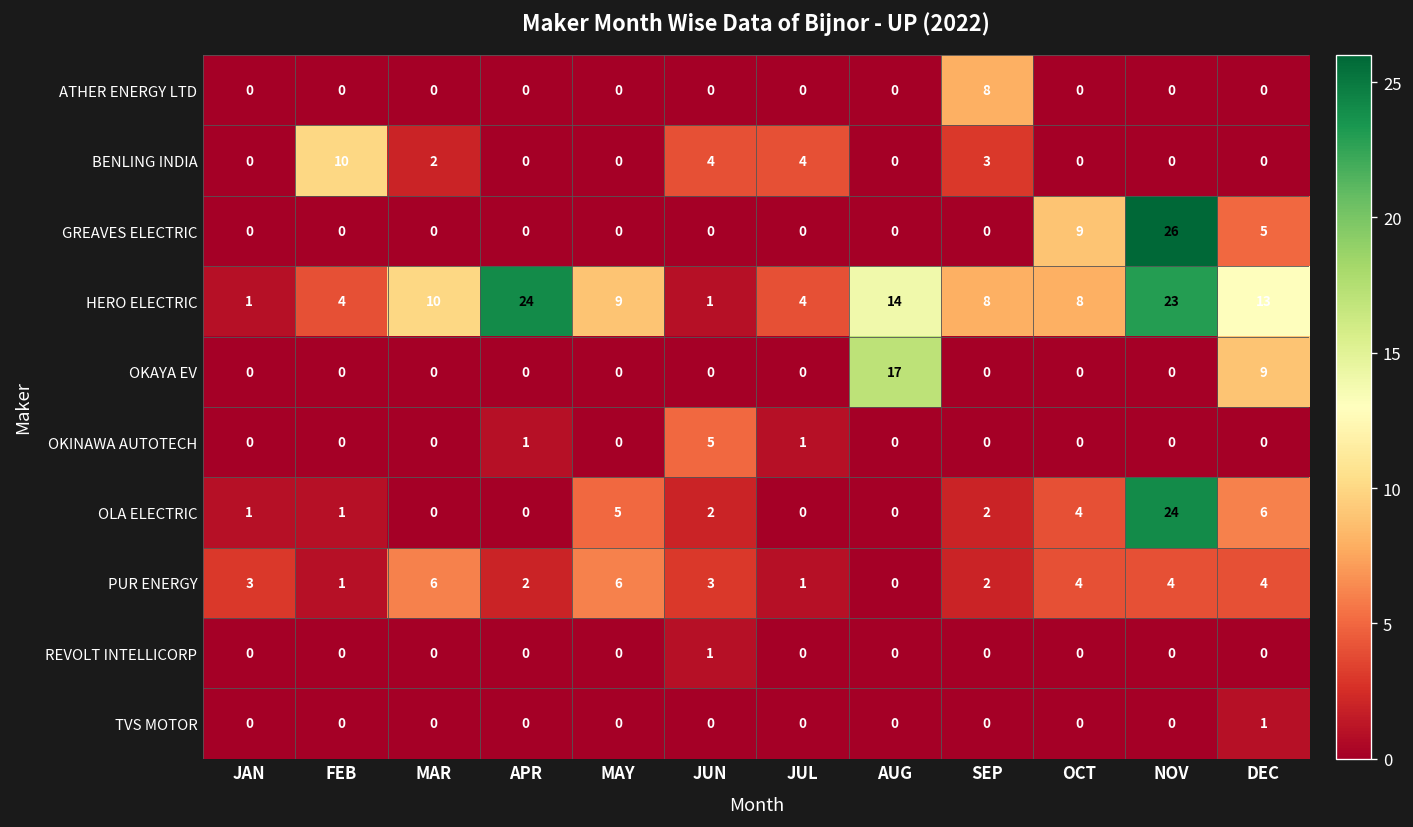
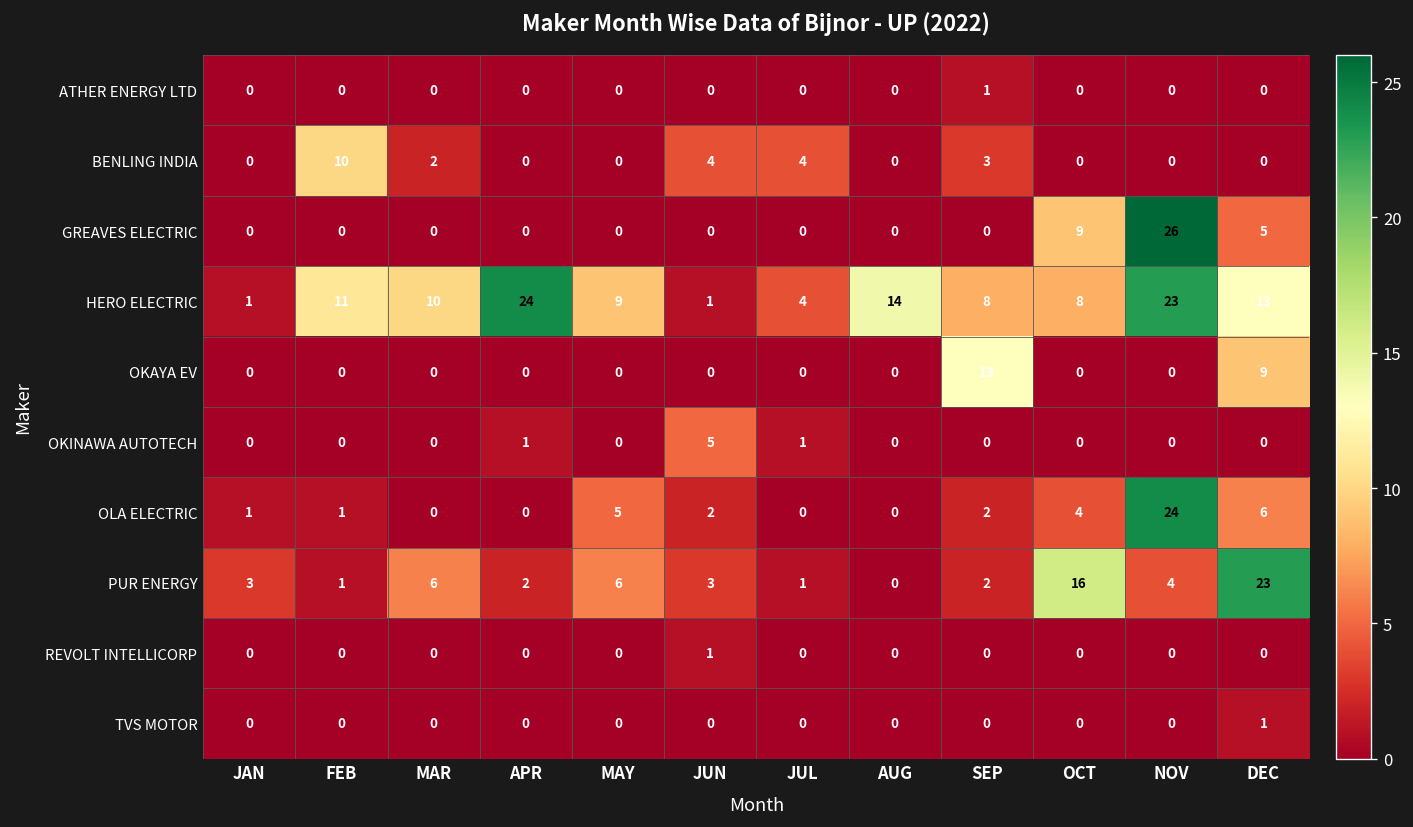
  {
    "ATHER ENERGY LTD": {
      "JAN": 0,
      "FEB": 0,
      "MAR": 0,
      "APR": 0,
      "MAY": 0,
      "JUN": 0,
      "JUL": 0,
      "AUG": 0,
-     "SEP": 8,
+     "SEP": 1,
      "OCT": 0,
      "NOV": 0,
      "DEC": 0
    },
    "BENLING INDIA": {
      "JAN": 0,
      "FEB": 10,
      "MAR": 2,
      "APR": 0,
      "MAY": 0,
      "JUN": 4,
      "JUL": 4,
      "AUG": 0,
      "SEP": 3,
      "OCT": 0,
      "NOV": 0,
      "DEC": 0
    },
    "GREAVES ELECTRIC": {
      "JAN": 0,
      "FEB": 0,
      "MAR": 0,
      "APR": 0,
      "MAY": 0,
      "JUN": 0,
      "JUL": 0,
      "AUG": 0,
      "SEP": 0,
      "OCT": 9,
      "NOV": 26,
      "DEC": 5
    },
    "HERO ELECTRIC": {
      "JAN": 1,
-     "FEB": 4,
+     "FEB": 11,
      "MAR": 10,
      "APR": 24,
      "MAY": 9,
      "JUN": 1,
      "JUL": 4,
      "AUG": 14,
      "SEP": 8,
      "OCT": 8,
      "NOV": 23,
      "DEC": 13
    },
    "OKAYA EV": {
      "JAN": 0,
      "FEB": 0,
      "MAR": 0,
      "APR": 0,
      "MAY": 0,
      "JUN": 0,
      "JUL": 0,
-     "AUG": 17,
-     "SEP": 0,
+     "AUG": 0,
+     "SEP": 13,
      "OCT": 0,
      "NOV": 0,
      "DEC": 9
    },
    "OKINAWA AUTOTECH": {
      "JAN": 0,
      "FEB": 0,
      "MAR": 0,
      "APR": 1,
      "MAY": 0,
      "JUN": 5,
      "JUL": 1,
      "AUG": 0,
      "SEP": 0,
      "OCT": 0,
      "NOV": 0,
      "DEC": 0
    },
    "OLA ELECTRIC": {
      "JAN": 1,
      "FEB": 1,
      "MAR": 0,
      "APR": 0,
      "MAY": 5,
      "JUN": 2,
      "JUL": 0,
      "AUG": 0,
      "SEP": 2,
      "OCT": 4,
      "NOV": 24,
      "DEC": 6
    },
    "PUR ENERGY": {
      "JAN": 3,
      "FEB": 1,
      "MAR": 6,
      "APR": 2,
      "MAY": 6,
      "JUN": 3,
      "JUL": 1,
      "AUG": 0,
      "SEP": 2,
-     "OCT": 4,
+     "OCT": 16,
      "NOV": 4,
-     "DEC": 4
+     "DEC": 23
    },
    "REVOLT INTELLICORP": {
      "JAN": 0,
      "FEB": 0,
      "MAR": 0,
      "APR": 0,
      "MAY": 0,
      "JUN": 1,
      "JUL": 0,
      "AUG": 0,
      "SEP": 0,
      "OCT": 0,
      "NOV": 0,
      "DEC": 0
    },
    "TVS MOTOR": {
      "JAN": 0,
      "FEB": 0,
      "MAR": 0,
      "APR": 0,
      "MAY": 0,
      "JUN": 0,
      "JUL": 0,
      "AUG": 0,
      "SEP": 0,
      "OCT": 0,
      "NOV": 0,
      "DEC": 1
    }
  }
